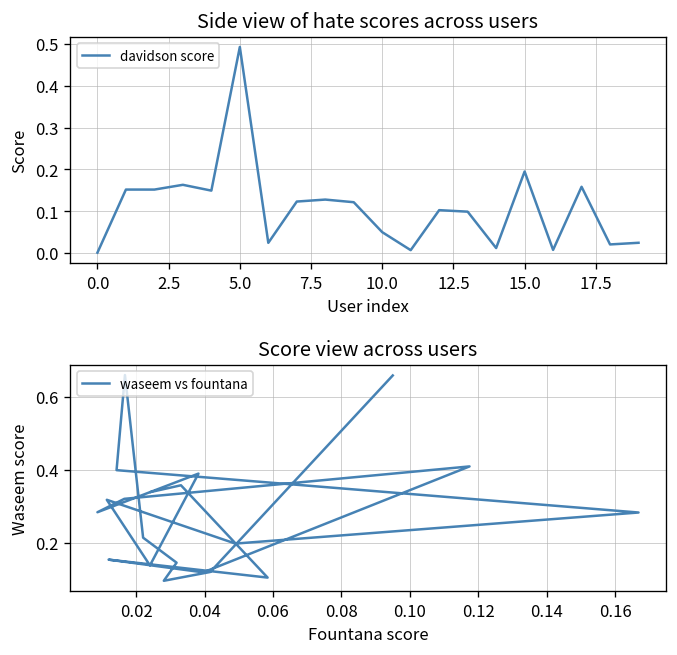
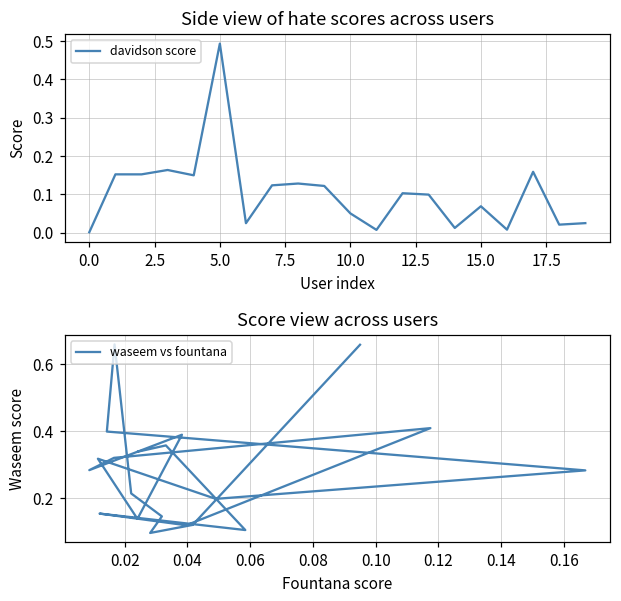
  {
    "Side view of hate scores across users": {
      "0.0": 0.00,
      "5.0": 0.49,
      "10.0": 0.05,
-     "15.0": 0.19
+     "15.0": 0.07
    }
  }
